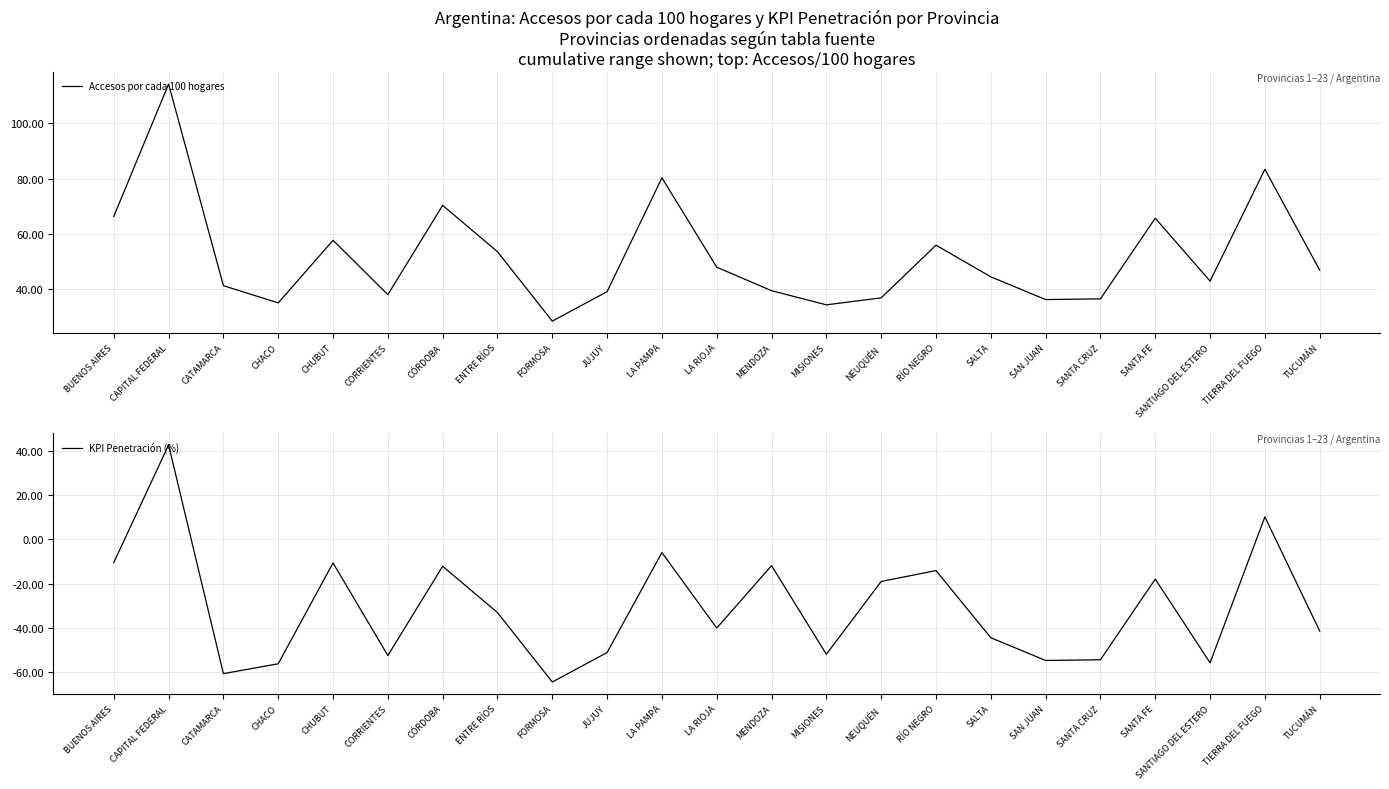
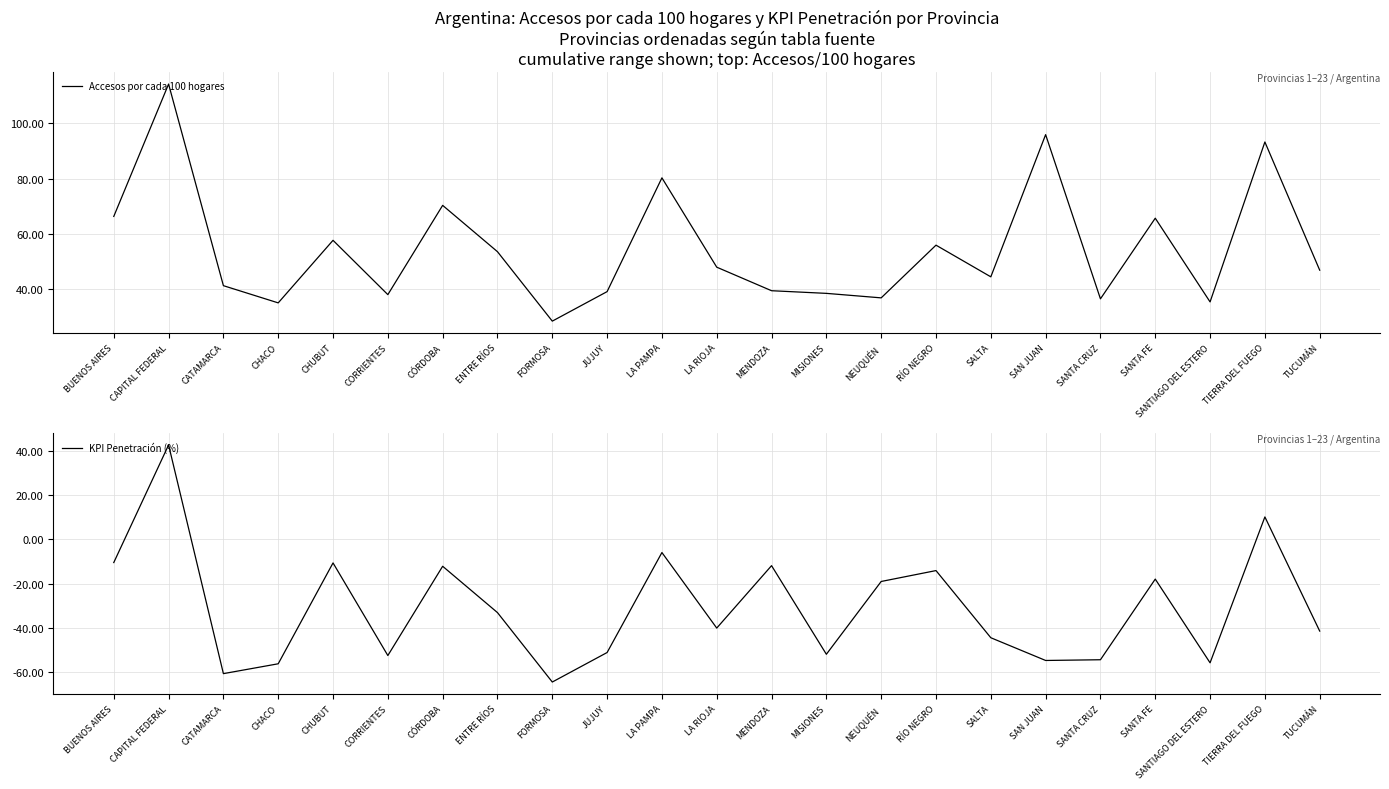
  {
    "Argentina: Accesos por cada 100 hogares y KPI Penetración por Provincia Provincias ordenadas según tabla fuente cumulative range shown; top: Accesos/100 hogares": {
      "BUENOS AIRES": 66,
      "CAPITAL FEDERAL": 114,
      "CATAMARCA": 41,
      "CHACO": 35,
      "CHUBUT": 58,
      "CORRIENTES": 38,
      "CÓRDOBA": 70,
      "ENTRE RÍOS": 54,
      "FORMOSA": 28,
      "JUJUY": 39,
      "LA PAMPA": 80,
      "LA RIOJA": 48,
      "MENDOZA": 39,
-     "MISIONES": 34,
+     "MISIONES": 38,
      "NEUQUÉN": 37,
      "RÍO NEGRO": 56,
      "SALTA": 44,
-     "SAN JUAN": 36,
+     "SAN JUAN": 96,
      "SANTA CRUZ": 36,
      "SANTA FE": 66,
-     "SANTIAGO DEL ESTERO": 43,
-     "TIERRA DEL FUEGO": 83,
+     "SANTIAGO DEL ESTERO": 35,
+     "TIERRA DEL FUEGO": 93,
      "TUCUMÁN": 47
    }
  }
